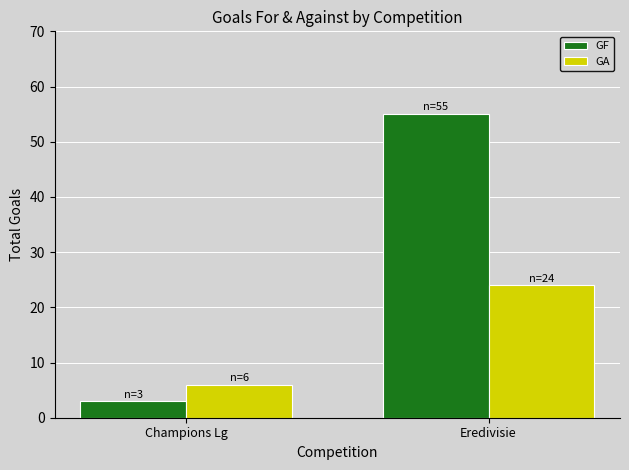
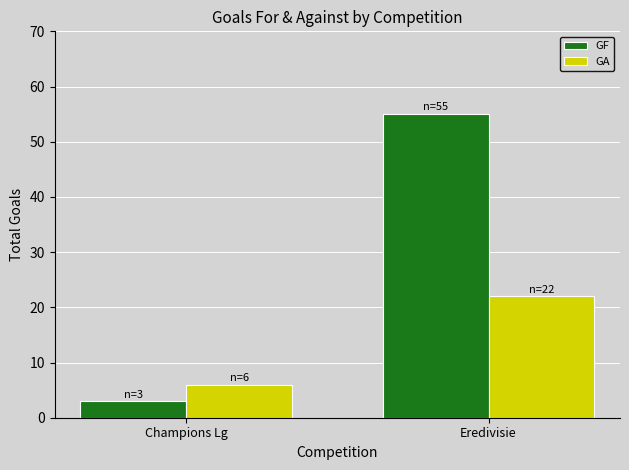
  {
    "GF": {
      "Champions Lg": 3,
      "Eredivisie": 55
    },
    "GA": {
      "Champions Lg": 6,
-     "Eredivisie": 24
+     "Eredivisie": 22
    }
  }
